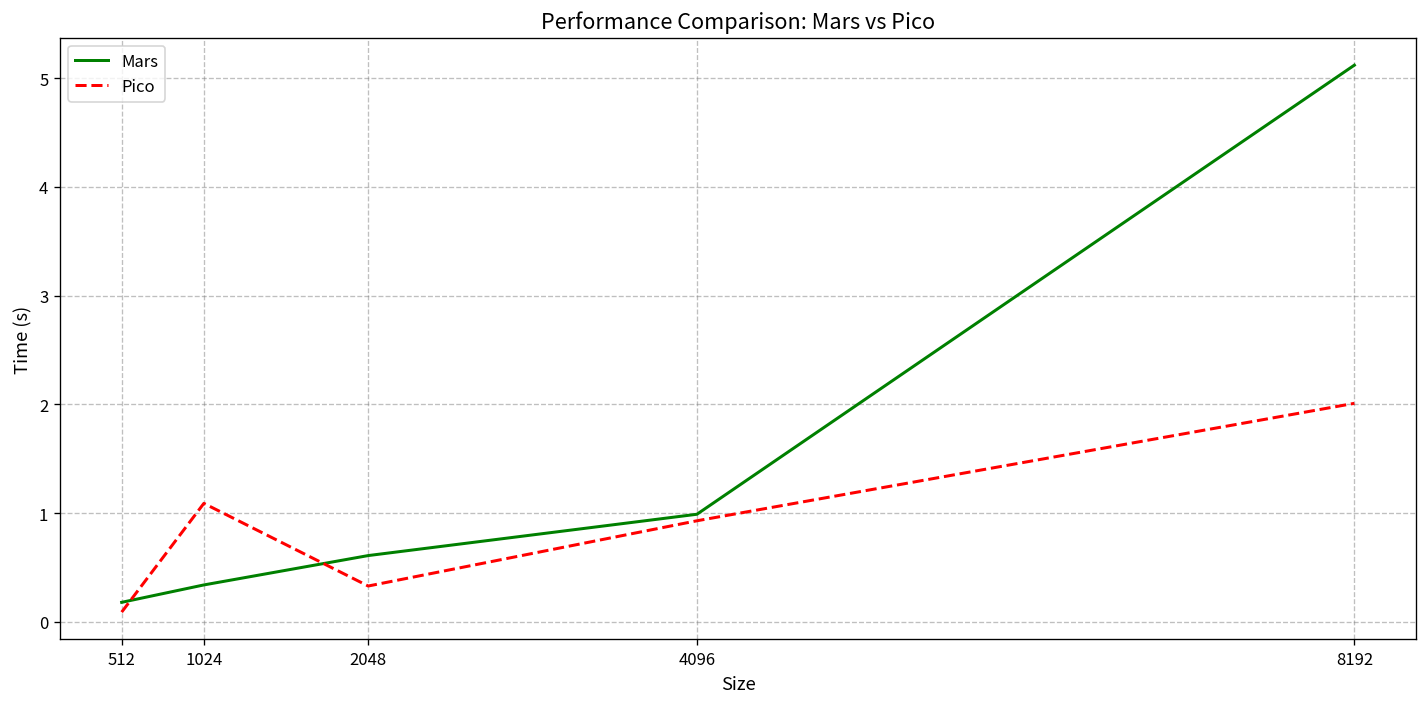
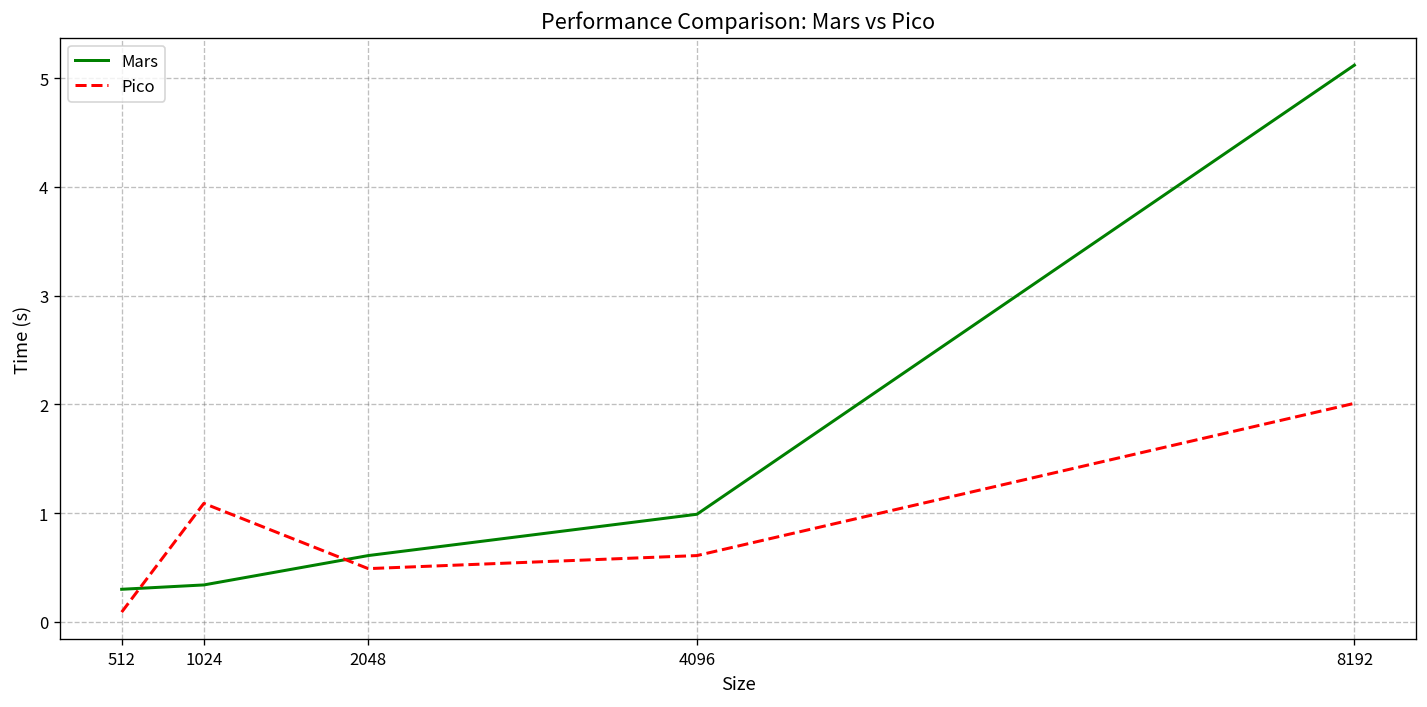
  {
    "Mars": {
-     "512": 0.2,
+     "512": 0.3,
      "1024": 0.3,
      "2048": 0.6,
      "4096": 1.0,
      "8192": 5.1
    },
    "Pico": {
      "512": 0.1,
      "1024": 1.1,
-     "2048": 0.3,
-     "4096": 0.9,
+     "2048": 0.5,
+     "4096": 0.6,
      "8192": 2.0
    }
  }
